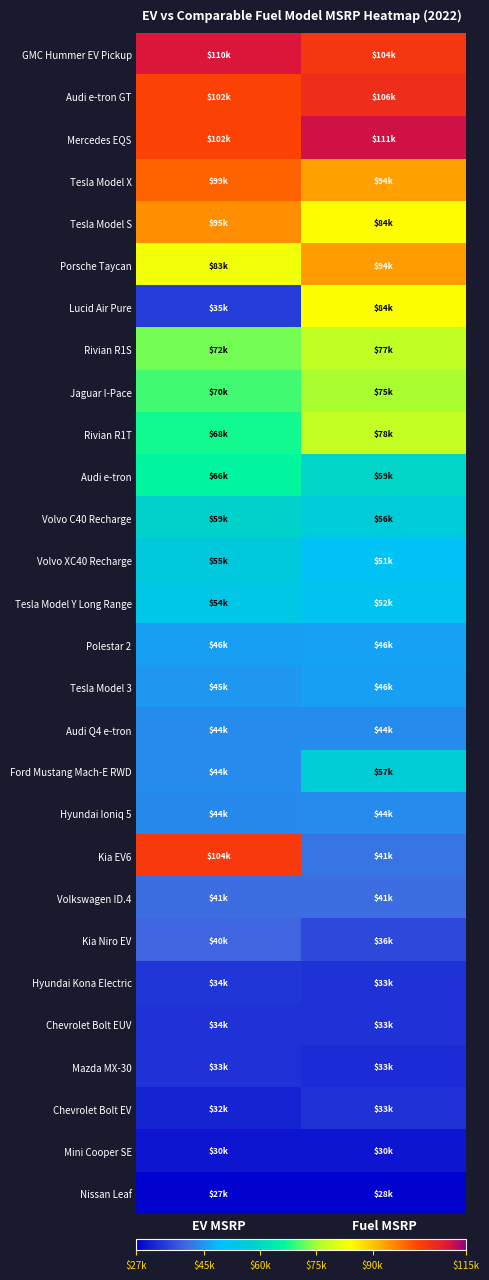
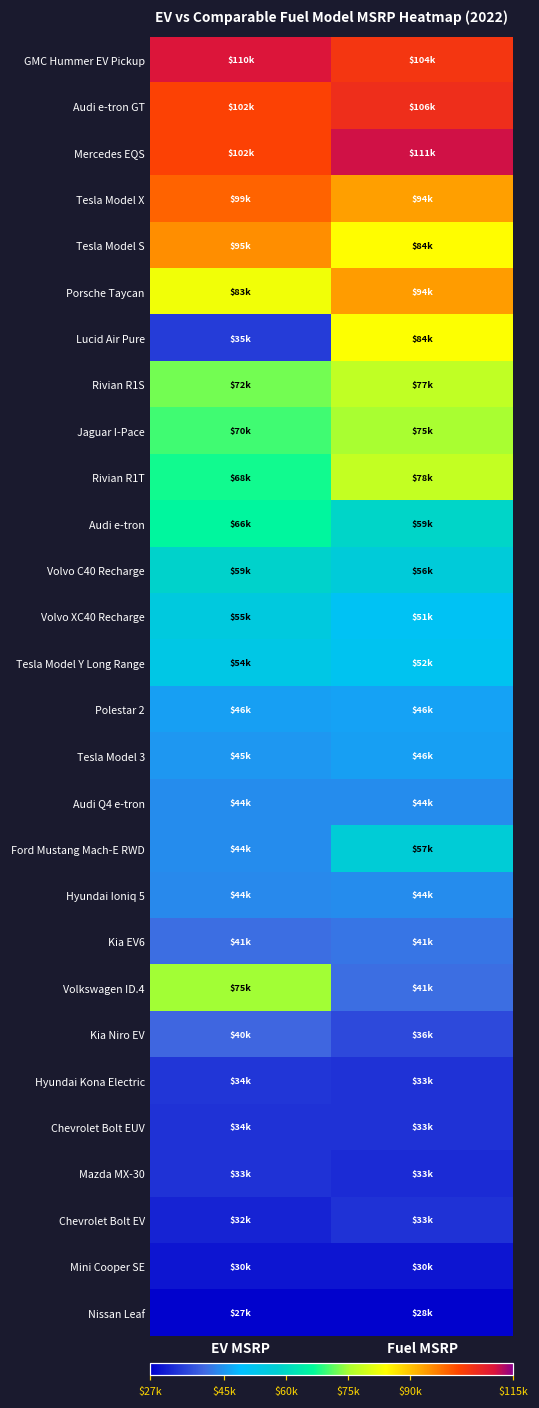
  {
    "GMC Hummer EV Pickup": {
      "EV MSRP": "$110k",
      "Fuel MSRP": "$104k"
    },
    "Audi e-tron GT": {
      "EV MSRP": "$102k",
      "Fuel MSRP": "$106k"
    },
    "Mercedes EQS": {
      "EV MSRP": "$102k",
      "Fuel MSRP": "$111k"
    },
    "Tesla Model X": {
      "EV MSRP": "$99k",
      "Fuel MSRP": "$94k"
    },
    "Tesla Model S": {
      "EV MSRP": "$95k",
      "Fuel MSRP": "$84k"
    },
    "Porsche Taycan": {
      "EV MSRP": "$83k",
      "Fuel MSRP": "$94k"
    },
    "Lucid Air Pure": {
      "EV MSRP": "$35k",
      "Fuel MSRP": "$84k"
    },
    "Rivian R1S": {
      "EV MSRP": "$72k",
      "Fuel MSRP": "$77k"
    },
    "Jaguar I-Pace": {
      "EV MSRP": "$70k",
      "Fuel MSRP": "$75k"
    },
    "Rivian R1T": {
      "EV MSRP": "$68k",
      "Fuel MSRP": "$78k"
    },
    "Audi e-tron": {
      "EV MSRP": "$66k",
      "Fuel MSRP": "$59k"
    },
    "Volvo C40 Recharge": {
      "EV MSRP": "$59k",
      "Fuel MSRP": "$56k"
    },
    "Volvo XC40 Recharge": {
      "EV MSRP": "$55k",
      "Fuel MSRP": "$51k"
    },
    "Tesla Model Y Long Range": {
      "EV MSRP": "$54k",
      "Fuel MSRP": "$52k"
    },
    "Polestar 2": {
      "EV MSRP": "$46k",
      "Fuel MSRP": "$46k"
    },
    "Tesla Model 3": {
      "EV MSRP": "$45k",
      "Fuel MSRP": "$46k"
    },
    "Audi Q4 e-tron": {
      "EV MSRP": "$44k",
      "Fuel MSRP": "$44k"
    },
    "Ford Mustang Mach-E RWD": {
      "EV MSRP": "$44k",
      "Fuel MSRP": "$57k"
    },
    "Hyundai Ioniq 5": {
      "EV MSRP": "$44k",
      "Fuel MSRP": "$44k"
    },
    "Kia EV6": {
-     "EV MSRP": "$104k",
+     "EV MSRP": "$41k",
      "Fuel MSRP": "$41k"
    },
    "Volkswagen ID.4": {
-     "EV MSRP": "$41k",
+     "EV MSRP": "$75k",
      "Fuel MSRP": "$41k"
    },
    "Kia Niro EV": {
      "EV MSRP": "$40k",
      "Fuel MSRP": "$36k"
    },
    "Hyundai Kona Electric": {
      "EV MSRP": "$34k",
      "Fuel MSRP": "$33k"
    },
    "Chevrolet Bolt EUV": {
      "EV MSRP": "$34k",
      "Fuel MSRP": "$33k"
    },
    "Mazda MX-30": {
      "EV MSRP": "$33k",
      "Fuel MSRP": "$33k"
    },
    "Chevrolet Bolt EV": {
      "EV MSRP": "$32k",
      "Fuel MSRP": "$33k"
    },
    "Mini Cooper SE": {
      "EV MSRP": "$30k",
      "Fuel MSRP": "$30k"
    },
    "Nissan Leaf": {
      "EV MSRP": "$27k",
      "Fuel MSRP": "$28k"
    }
  }
